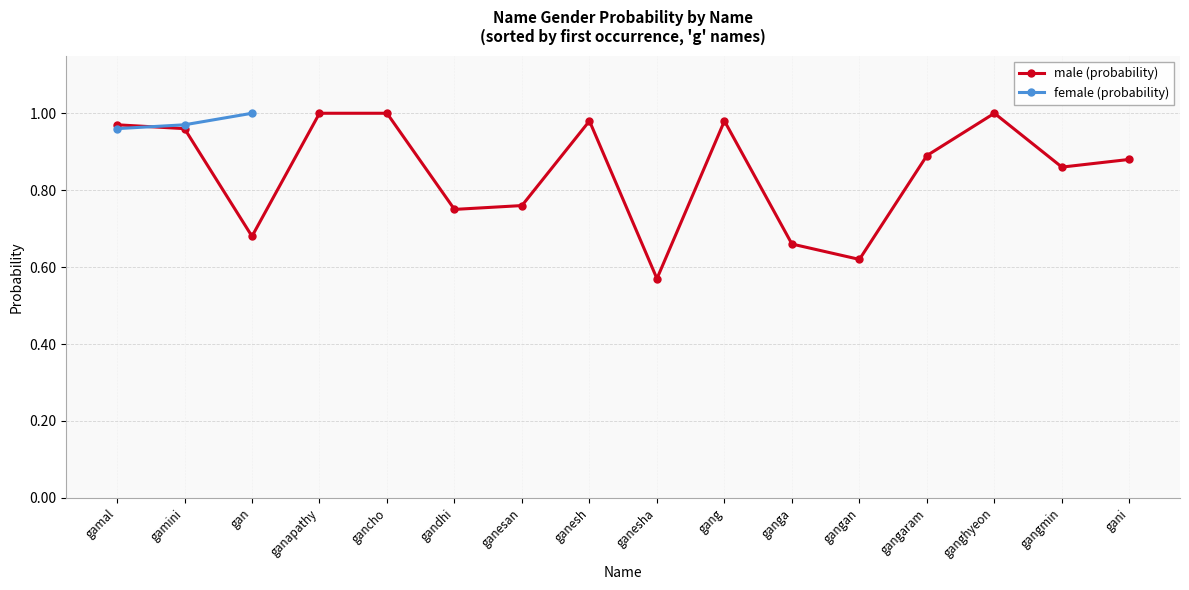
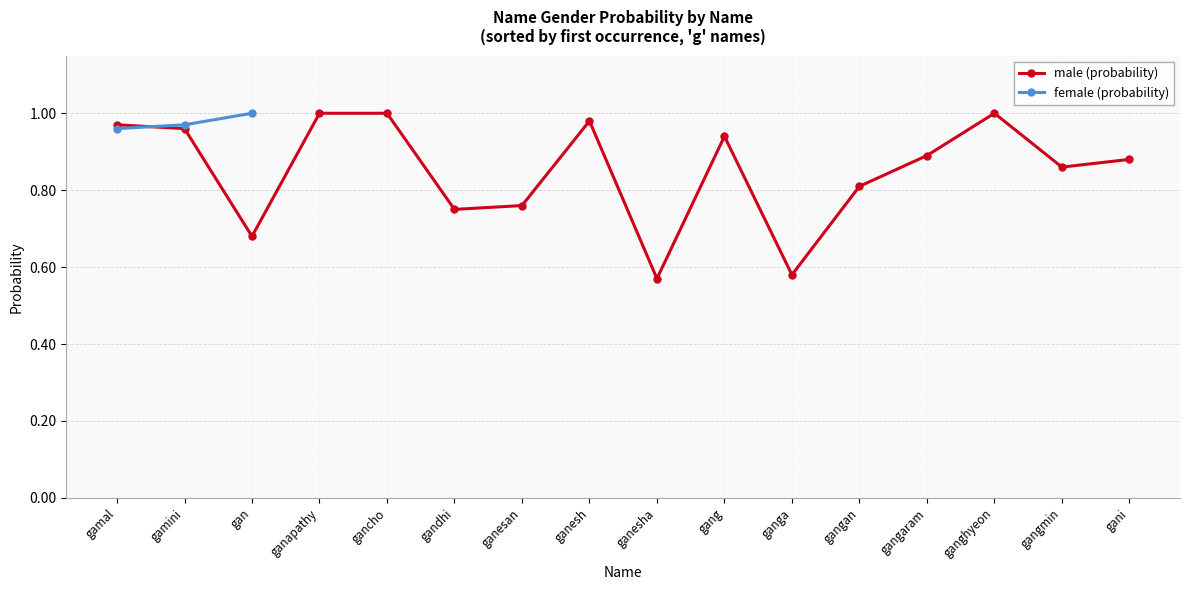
  {
    "male (probability)": {
      "gamal": 0.97,
      "gamini": 0.96,
      "gan": 0.68,
      "ganapathy": 1.00,
      "gancho": 1.00,
      "gandhi": 0.75,
      "ganesan": 0.76,
      "ganesh": 0.98,
      "ganesha": 0.57,
-     "gang": 0.98,
-     "ganga": 0.66,
-     "gangan": 0.62,
+     "gang": 0.94,
+     "ganga": 0.58,
+     "gangan": 0.81,
      "gangaram": 0.89,
      "ganghyeon": 1.00,
      "gangmin": 0.86,
      "gani": 0.88
    },
    "female (probability)": {
      "gamal": 0.96,
      "gamini": 0.97,
      "gan": 1.00
    }
  }
